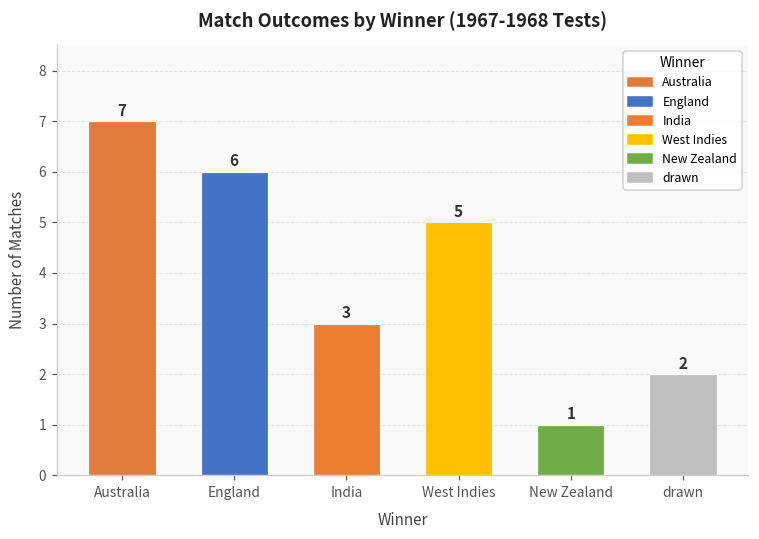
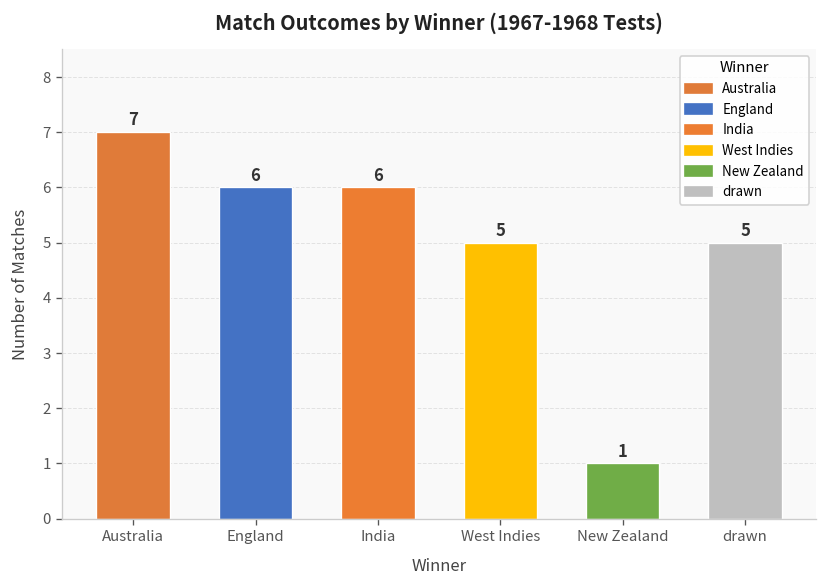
  {
    "Australia": 7,
    "England": 6,
-   "India": 3,
+   "India": 6,
    "West Indies": 5,
    "New Zealand": 1,
-   "drawn": 2
+   "drawn": 5
  }
